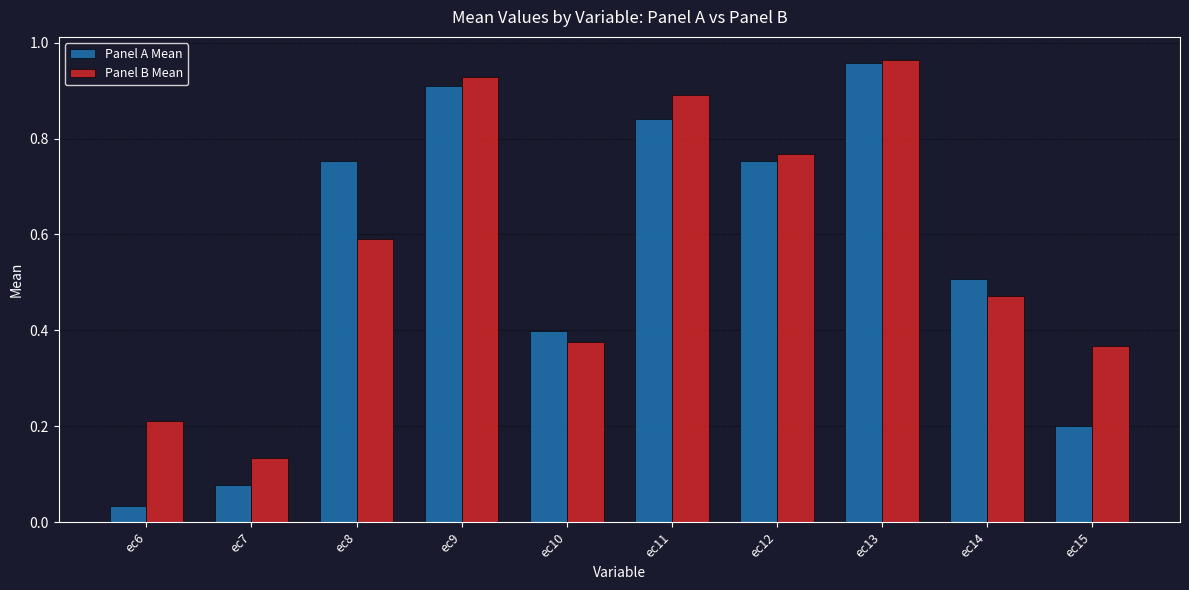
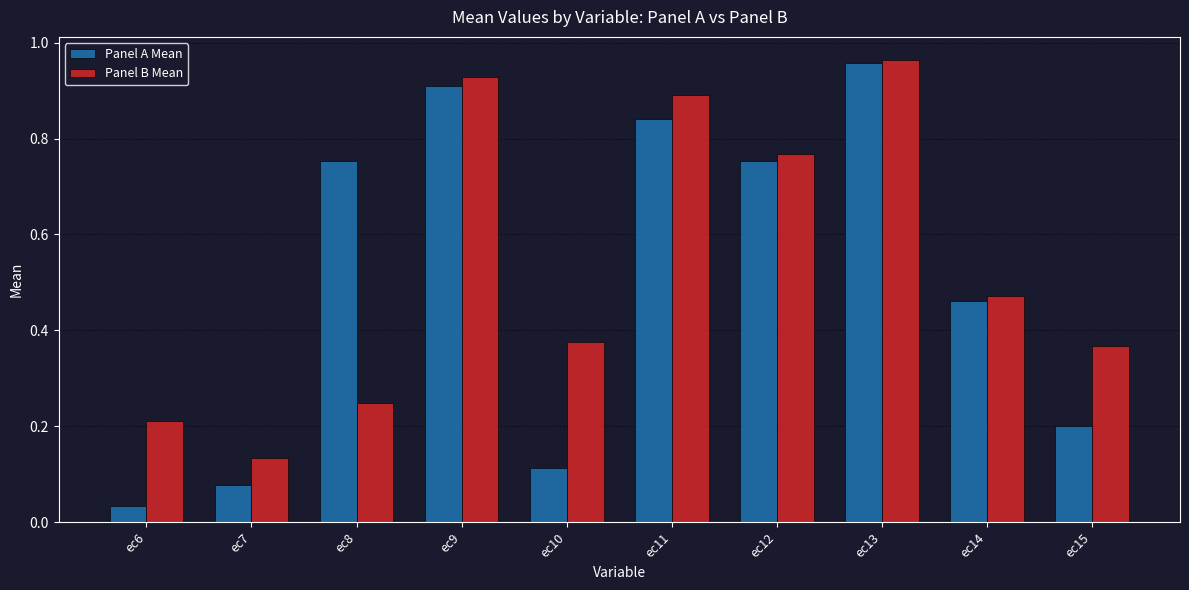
  {
    "Panel A Mean": {
      "ec6": 0.03,
      "ec7": 0.08,
      "ec8": 0.75,
      "ec9": 0.91,
-     "ec10": 0.40,
+     "ec10": 0.11,
      "ec11": 0.84,
      "ec12": 0.75,
      "ec13": 0.96,
-     "ec14": 0.51,
+     "ec14": 0.46,
      "ec15": 0.20
    },
    "Panel B Mean": {
      "ec6": 0.21,
      "ec7": 0.13,
-     "ec8": 0.59,
+     "ec8": 0.25,
      "ec9": 0.93,
      "ec10": 0.38,
      "ec11": 0.89,
      "ec12": 0.77,
      "ec13": 0.96,
      "ec14": 0.47,
      "ec15": 0.37
    }
  }
